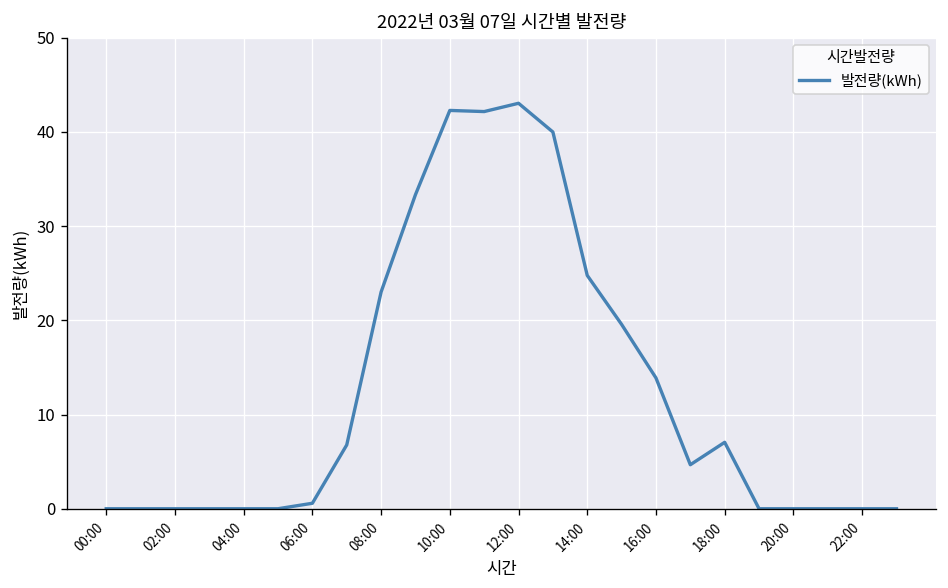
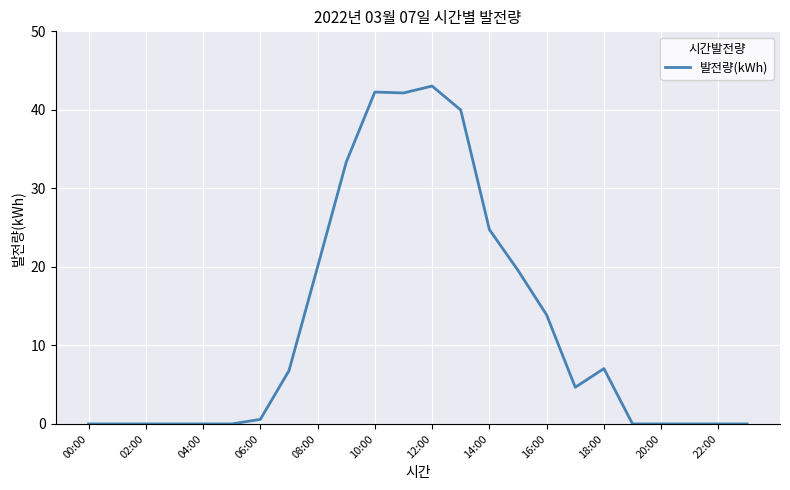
  {
    "00:00": 0,
    "02:00": 0,
    "04:00": 0,
    "06:00": 1,
-   "08:00": 23,
+   "08:00": 20,
    "10:00": 42,
    "12:00": 43,
    "14:00": 25,
    "16:00": 14,
    "18:00": 7,
    "20:00": 0,
    "22:00": 0
  }
